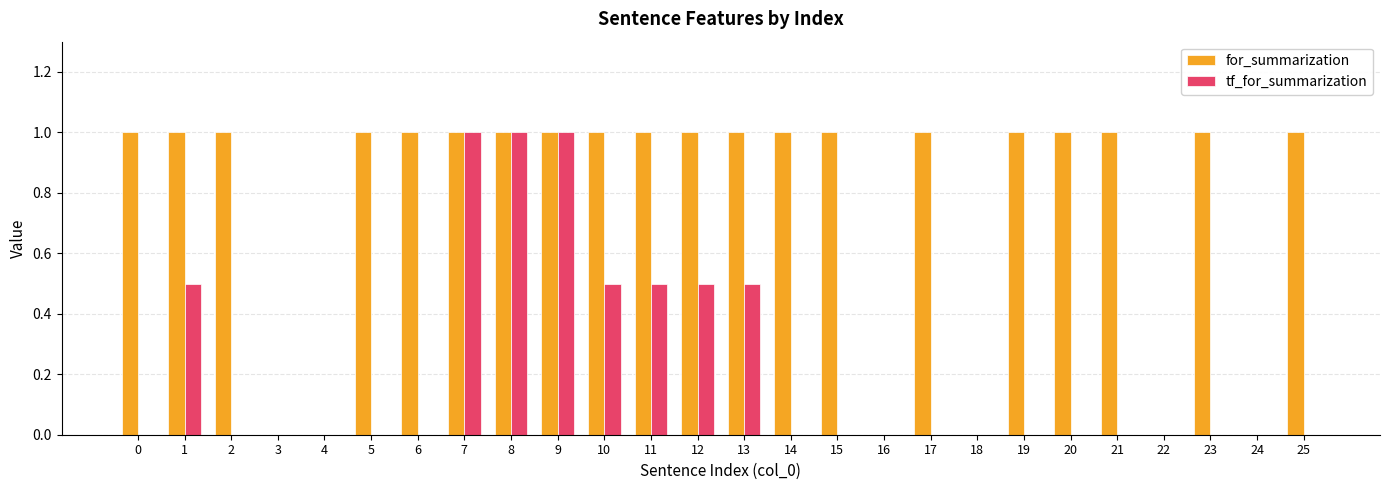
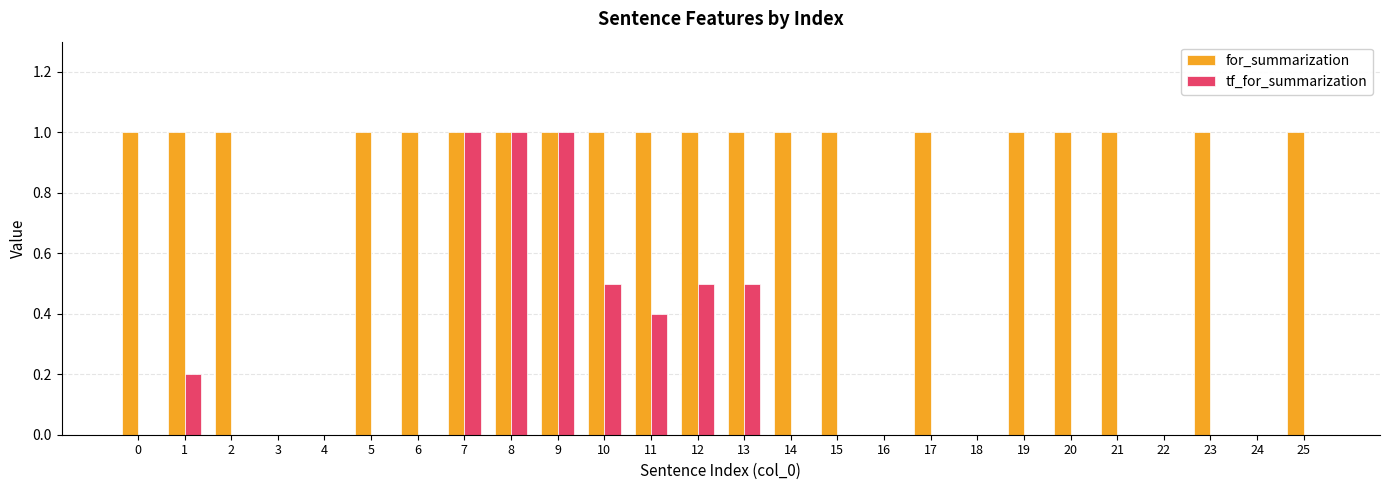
  {
    "for_summarization": {
      "0": 1.0,
      "1": 1.0,
      "2": 1.0,
      "3": 0.0,
      "4": 0.0,
      "5": 1.0,
      "6": 1.0,
      "7": 1.0,
      "8": 1.0,
      "9": 1.0,
      "10": 1.0,
      "11": 1.0,
      "12": 1.0,
      "13": 1.0,
      "14": 1.0,
      "15": 1.0,
      "16": 0.0,
      "17": 1.0,
      "18": 0.0,
      "19": 1.0,
      "20": 1.0,
      "21": 1.0,
      "22": 0.0,
      "23": 1.0,
      "24": 0.0,
      "25": 1.0
    },
    "tf_for_summarization": {
      "0": 0.0,
-     "1": 0.5,
+     "1": 0.2,
      "2": 0.0,
      "3": 0.0,
      "4": 0.0,
      "5": 0.0,
      "6": 0.0,
      "7": 1.0,
      "8": 1.0,
      "9": 1.0,
      "10": 0.5,
-     "11": 0.5,
+     "11": 0.4,
      "12": 0.5,
      "13": 0.5,
      "14": 0.0,
      "15": 0.0,
      "16": 0.0,
      "17": 0.0,
      "18": 0.0,
      "19": 0.0,
      "20": 0.0,
      "21": 0.0,
      "22": 0.0,
      "23": 0.0,
      "24": 0.0,
      "25": 0.0
    }
  }
